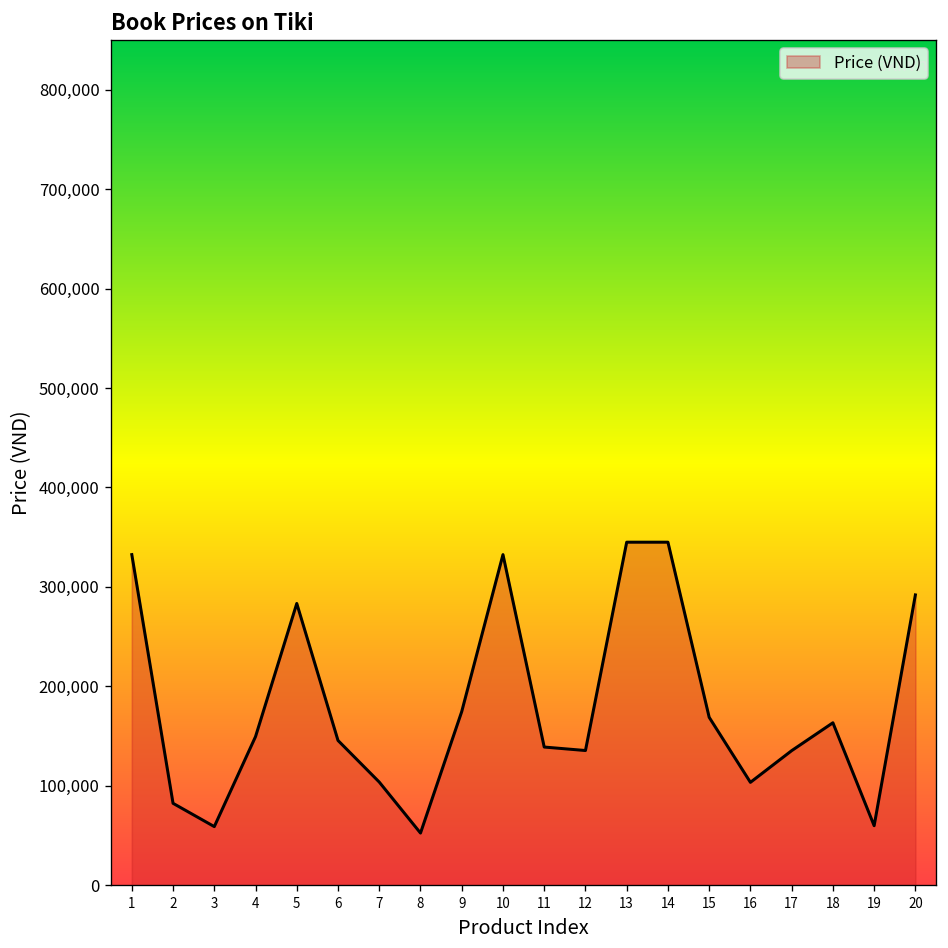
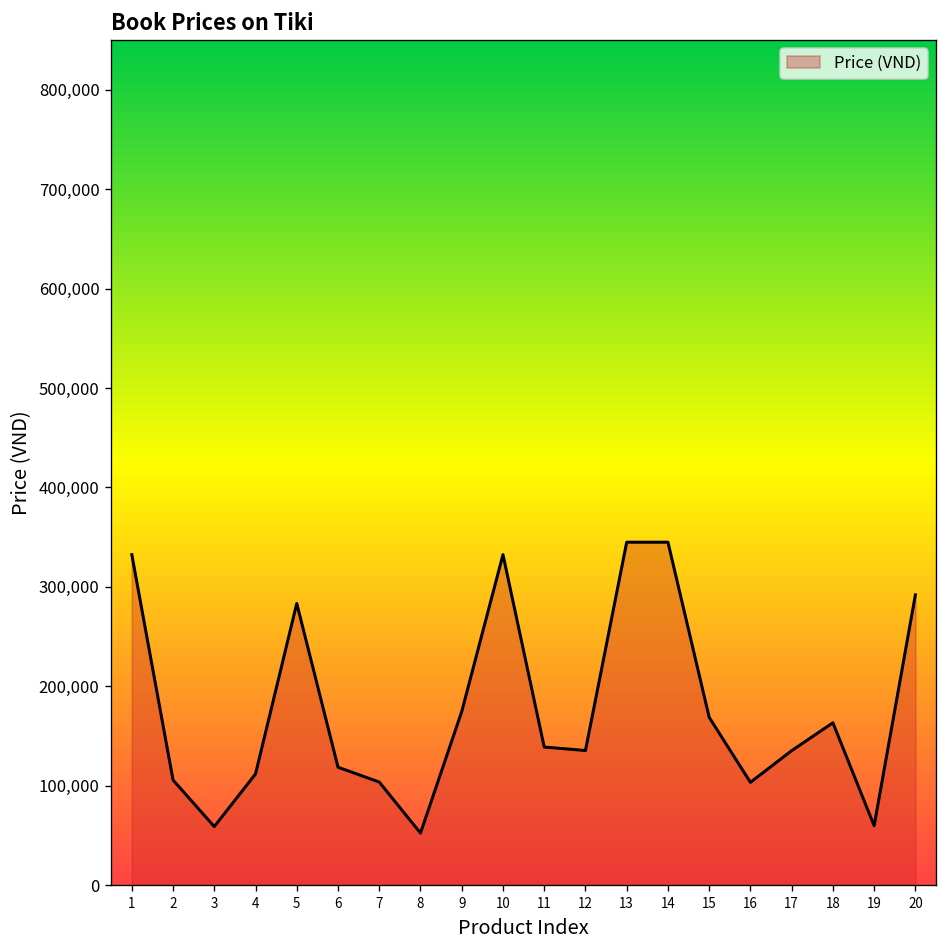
  {
    "1": "330,000",
-   "2": "80,000",
+   "2": "110,000",
    "3": "60,000",
-   "4": "150,000",
+   "4": "110,000",
    "5": "280,000",
-   "6": "150,000",
+   "6": "120,000",
    "7": "100,000",
    "8": "50,000",
    "9": "170,000",
    "10": "330,000",
    "11": "140,000",
    "12": "140,000",
    "13": "350,000",
    "14": "350,000",
    "15": "170,000",
    "16": "100,000",
    "17": "140,000",
    "18": "160,000",
    "19": "60,000",
    "20": "290,000"
  }
